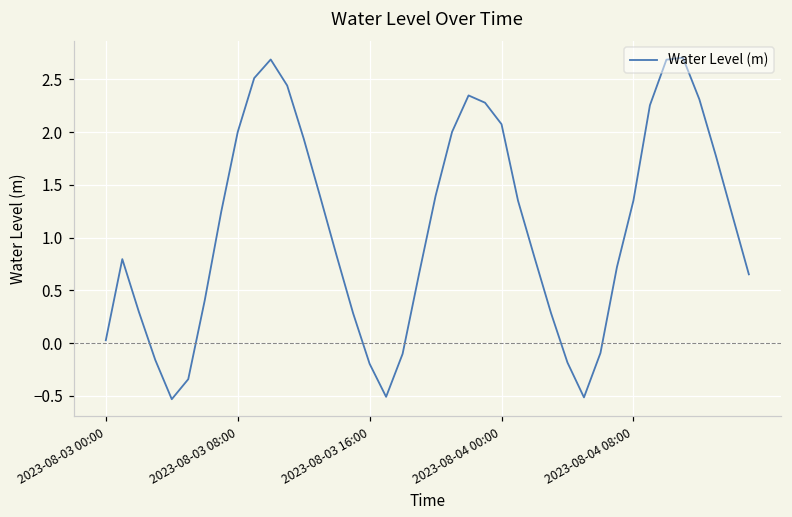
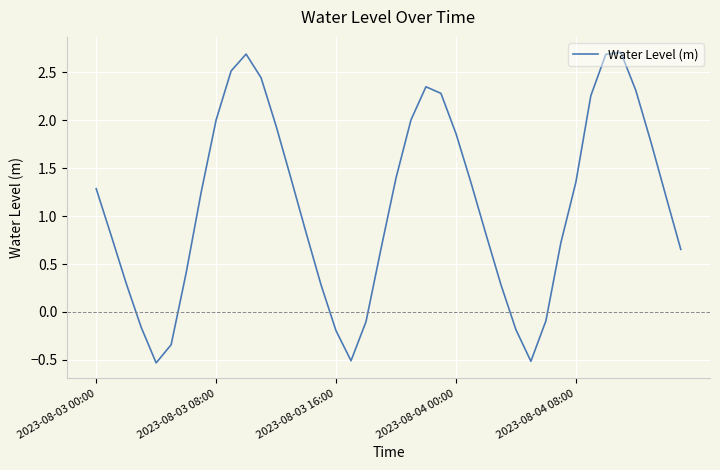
  {
-   "2023-08-03 00:00": 0.0,
+   "2023-08-03 00:00": 1.3,
    "2023-08-03 08:00": 2.0,
    "2023-08-03 16:00": -0.2,
-   "2023-08-04 00:00": 2.1,
+   "2023-08-04 00:00": 1.9,
    "2023-08-04 08:00": 1.4
  }
